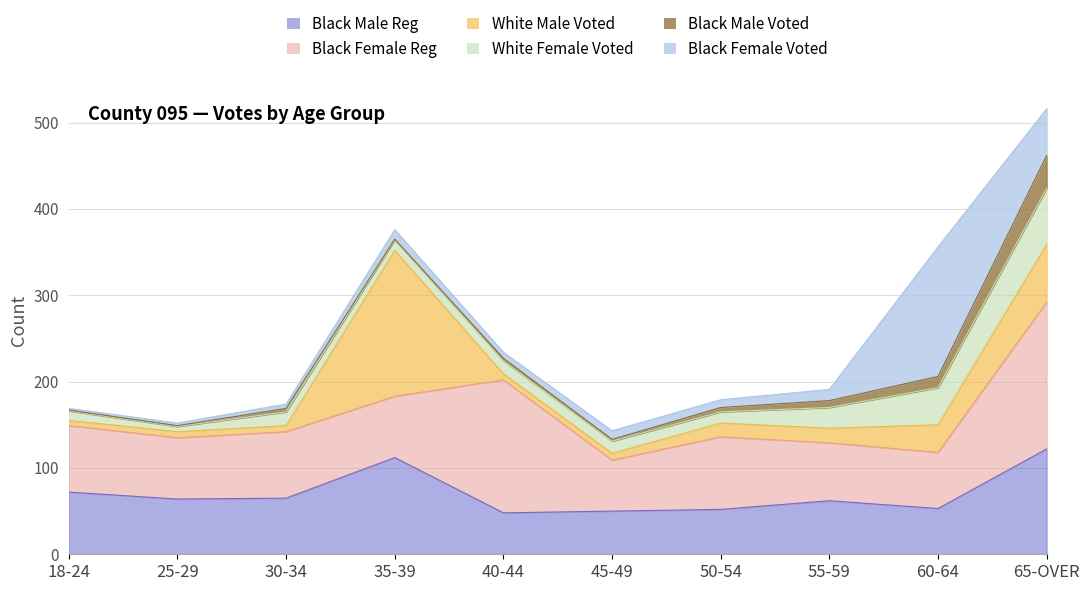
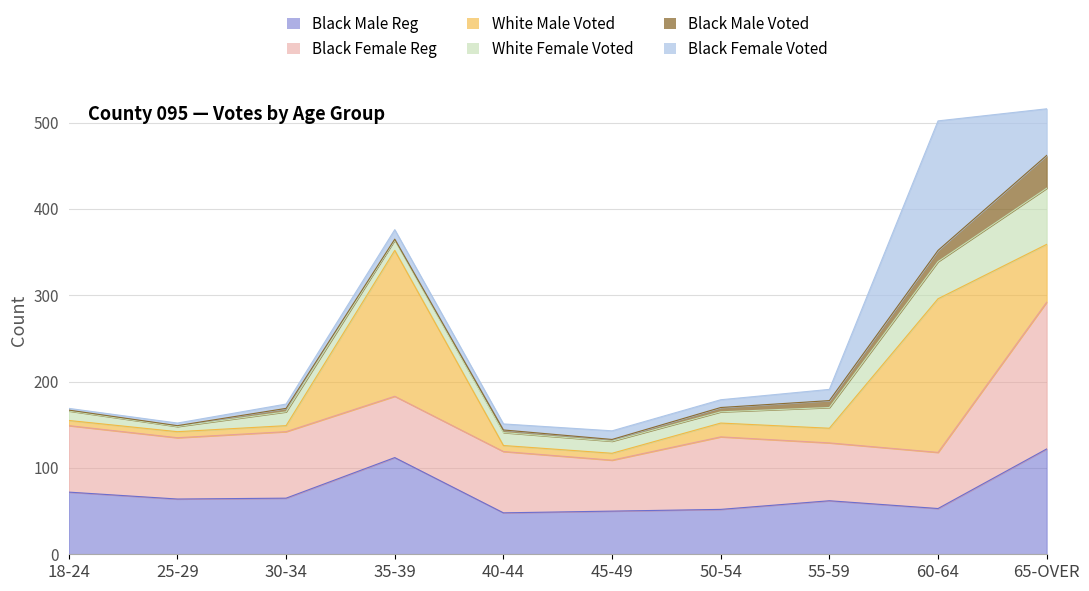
  {
    "Black Male Reg": {
      "18-24": 70,
      "25-29": 60,
      "30-34": 70,
      "35-39": 110,
      "40-44": 50,
      "45-49": 50,
      "50-54": 50,
      "55-59": 60,
      "60-64": 50,
      "65-OVER": 120
    },
    "Black Female Reg": {
      "18-24": 80,
      "25-29": 70,
      "30-34": 80,
      "35-39": 70,
-     "40-44": 150,
+     "40-44": 70,
      "45-49": 60,
      "50-54": 80,
      "55-59": 70,
      "60-64": 70,
      "65-OVER": 170
    },
    "White Male Voted": {
      "18-24": 10,
      "25-29": 10,
      "30-34": 10,
      "35-39": 170,
      "40-44": 10,
      "45-49": 10,
      "50-54": 20,
      "55-59": 20,
-     "60-64": 30,
+     "60-64": 180,
      "65-OVER": 70
    },
    "White Female Voted": {
      "30-34": 20,
      "40-44": 20,
      "50-54": 10,
      "55-59": 20,
      "60-64": 40,
      "65-OVER": 70
    },
    "Black Male Voted": {
      "30-34": 0,
      "40-44": 0,
      "50-54": 10,
      "55-59": 10,
      "60-64": 10,
      "65-OVER": 40
    },
    "Black Female Voted": {
      "25-29": 0,
      "30-34": 10,
      "35-39": 10,
      "40-44": 10,
      "45-49": 10,
      "50-54": 10,
      "55-59": 10,
      "60-64": 150,
      "65-OVER": 50
    }
  }
